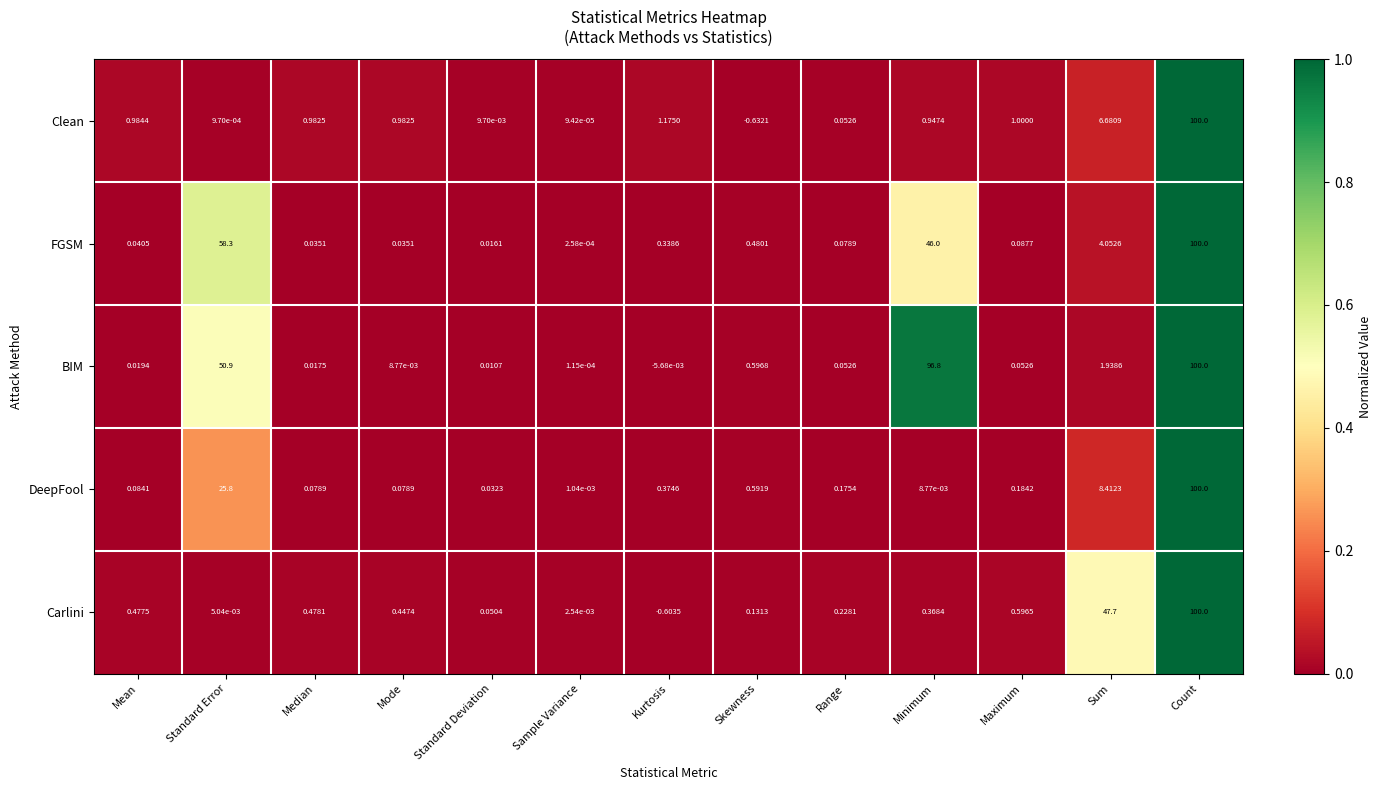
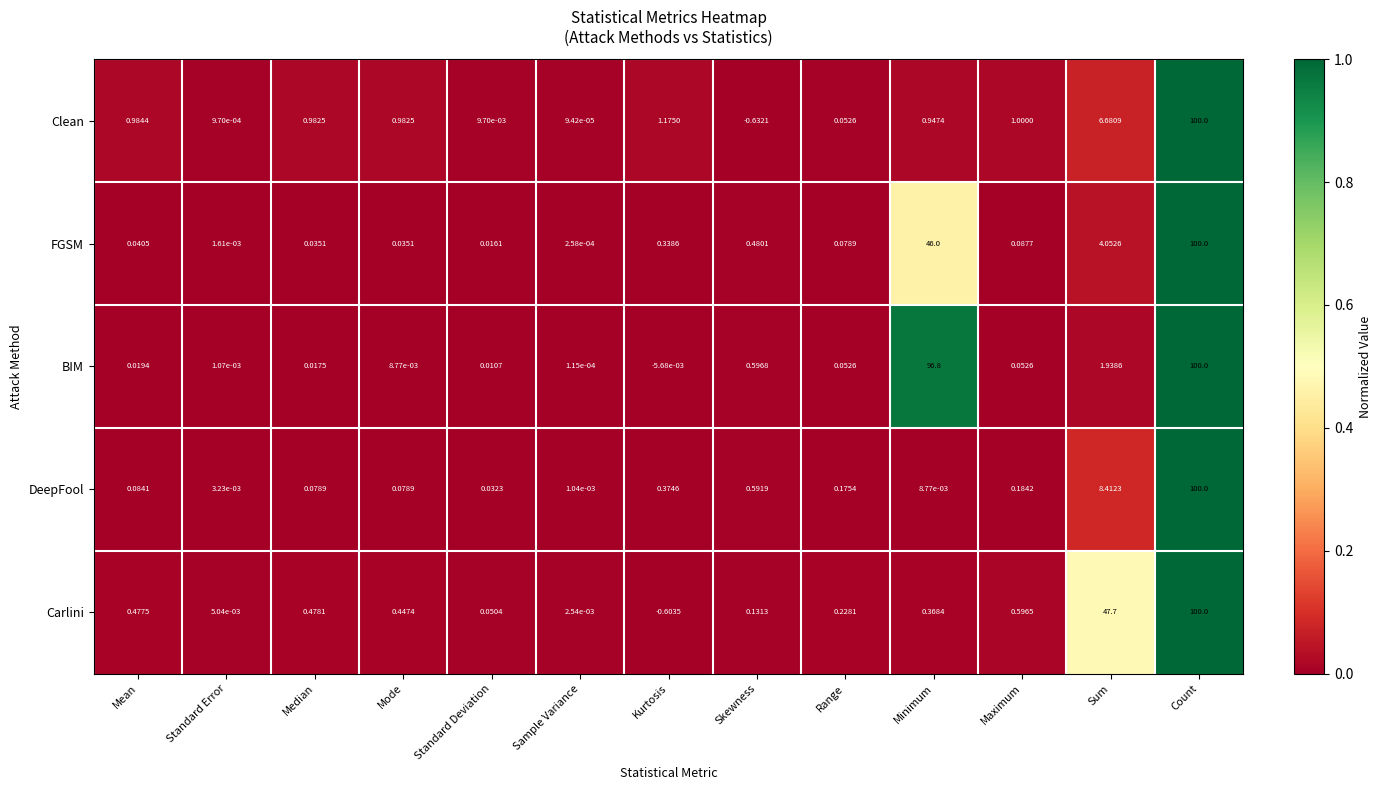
  {
    "Clean": {
      "Mean": "0.9844",
      "Standard Error": "9.70e-04",
      "Median": "0.9825",
      "Mode": "0.9825",
      "Standard Deviation": "9.70e-03",
      "Sample Variance": "9.42e-05",
      "Kurtosis": "1.1750",
      "Skewness": "-0.6321",
      "Range": "0.0526",
      "Minimum": "0.9474",
      "Maximum": "1.0000",
      "Sum": "6.6809",
      "Count": "100.0"
    },
    "FGSM": {
      "Mean": "0.0405",
-     "Standard Error": "58.3",
+     "Standard Error": "1.61e-03",
      "Median": "0.0351",
      "Mode": "0.0351",
      "Standard Deviation": "0.0161",
      "Sample Variance": "2.58e-04",
      "Kurtosis": "0.3386",
      "Skewness": "0.4801",
      "Range": "0.0789",
      "Minimum": "46.0",
      "Maximum": "0.0877",
      "Sum": "4.0526",
      "Count": "100.0"
    },
    "BIM": {
      "Mean": "0.0194",
-     "Standard Error": "50.9",
+     "Standard Error": "1.07e-03",
      "Median": "0.0175",
      "Mode": "8.77e-03",
      "Standard Deviation": "0.0107",
      "Sample Variance": "1.15e-04",
      "Kurtosis": "-5.68e-03",
      "Skewness": "0.5968",
      "Range": "0.0526",
      "Minimum": "96.8",
      "Maximum": "0.0526",
      "Sum": "1.9386",
      "Count": "100.0"
    },
    "DeepFool": {
      "Mean": "0.0841",
-     "Standard Error": "25.8",
+     "Standard Error": "3.23e-03",
      "Median": "0.0789",
      "Mode": "0.0789",
      "Standard Deviation": "0.0323",
      "Sample Variance": "1.04e-03",
      "Kurtosis": "0.3746",
      "Skewness": "0.5919",
      "Range": "0.1754",
      "Minimum": "8.77e-03",
      "Maximum": "0.1842",
      "Sum": "8.4123",
      "Count": "100.0"
    },
    "Carlini": {
      "Mean": "0.4775",
      "Standard Error": "5.04e-03",
      "Median": "0.4781",
      "Mode": "0.4474",
      "Standard Deviation": "0.0504",
      "Sample Variance": "2.54e-03",
      "Kurtosis": "-0.6035",
      "Skewness": "0.1313",
      "Range": "0.2281",
      "Minimum": "0.3684",
      "Maximum": "0.5965",
      "Sum": "47.7",
      "Count": "100.0"
    }
  }
